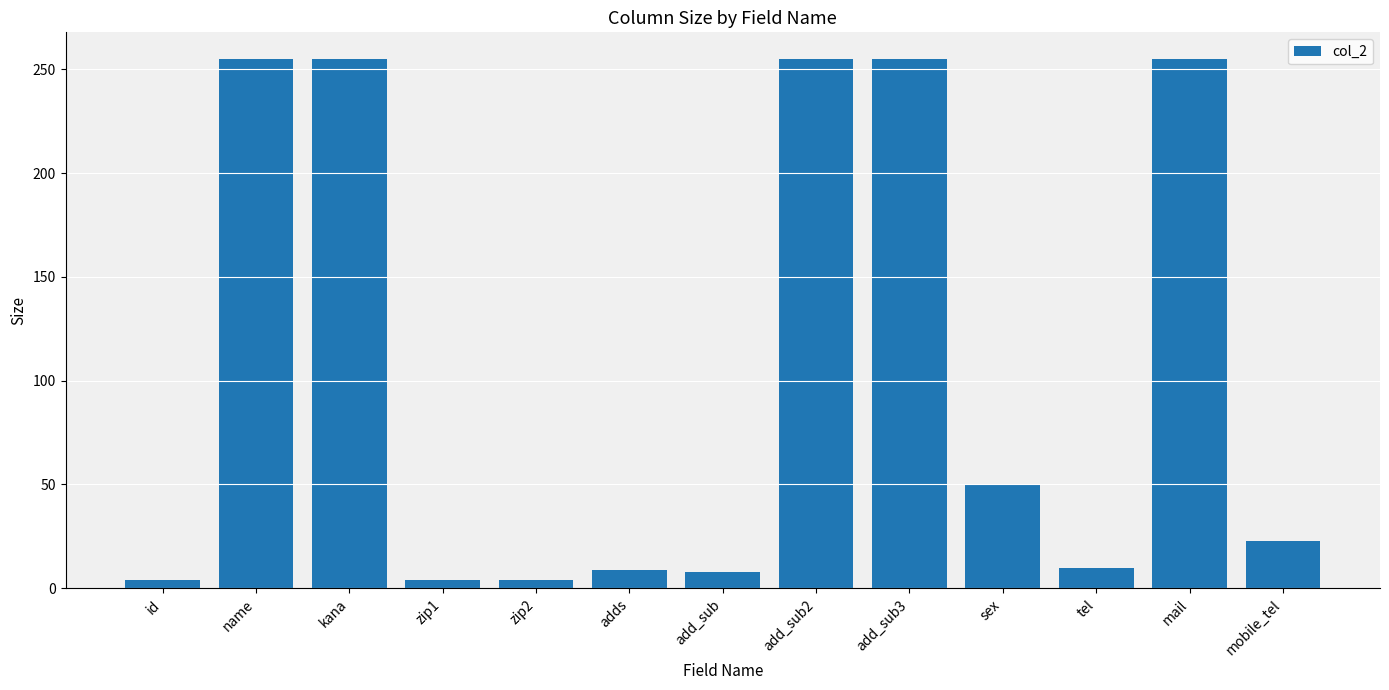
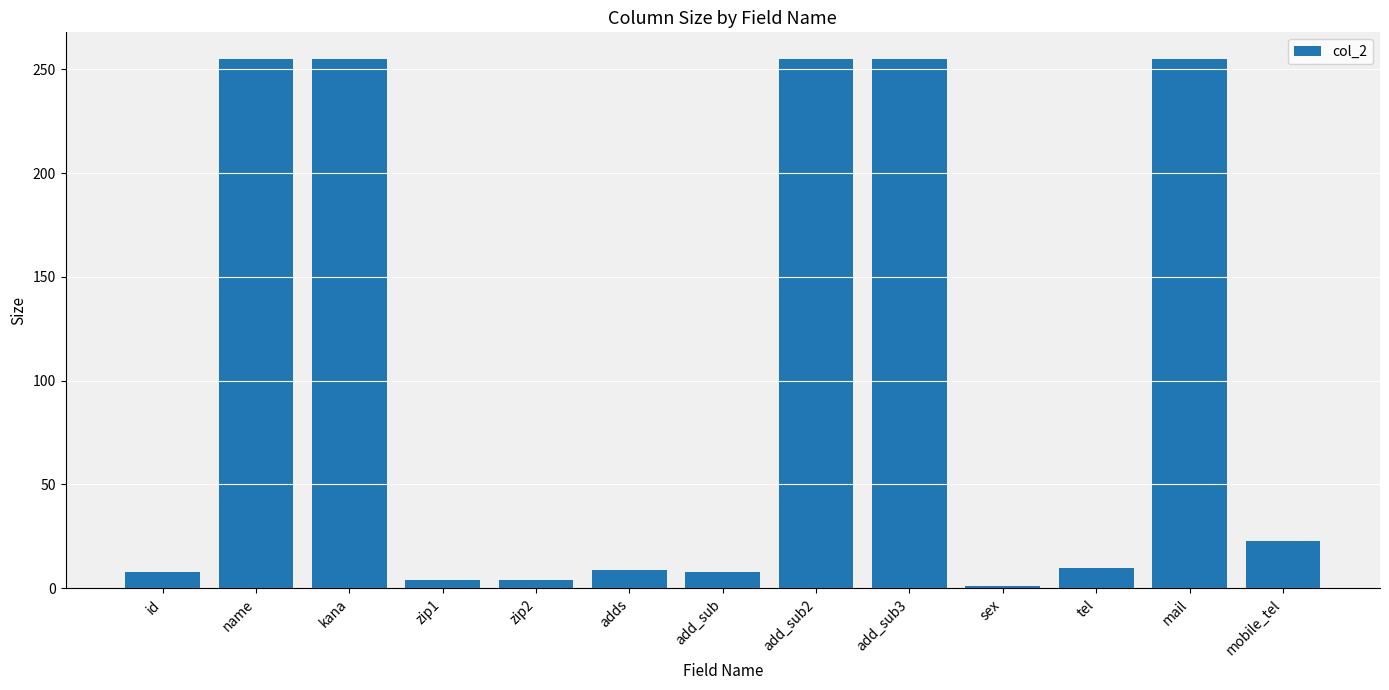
  {
-   "id": 4,
+   "id": 8,
    "name": 255,
    "kana": 255,
    "zip1": 4,
    "zip2": 4,
    "adds": 9,
    "add_sub": 8,
    "add_sub2": 255,
    "add_sub3": 255,
-   "sex": 50,
+   "sex": 1,
    "tel": 10,
    "mail": 255,
    "mobile_tel": 23
  }
